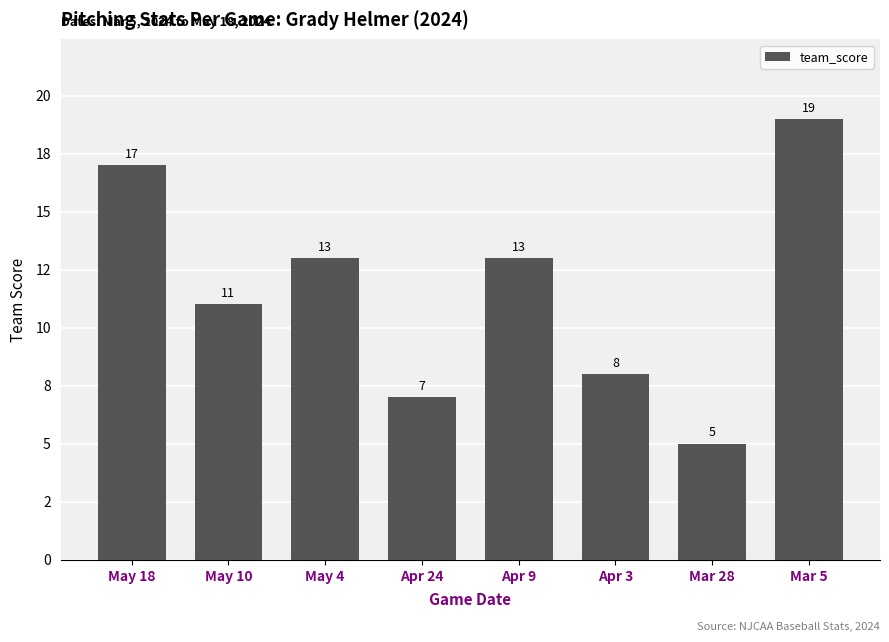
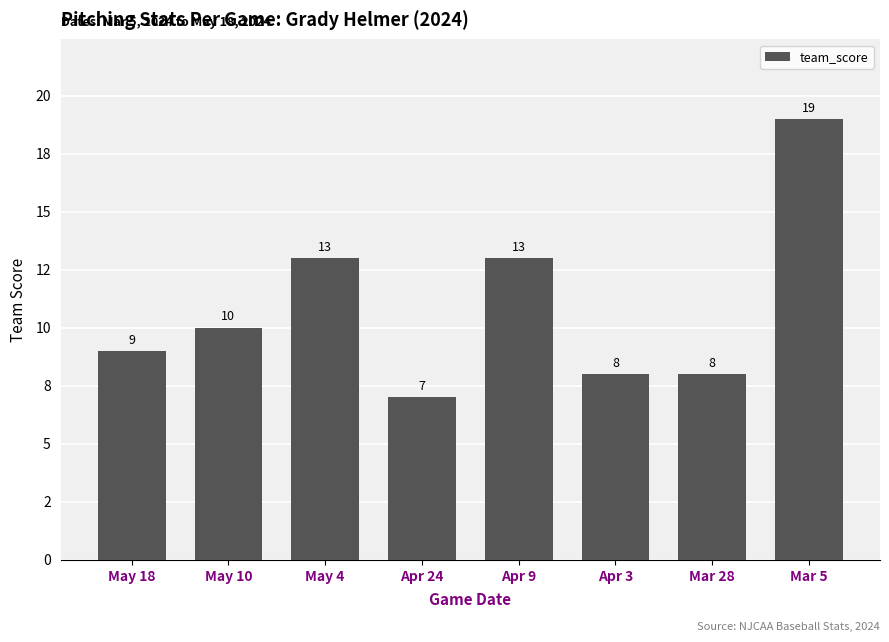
  {
-   "May 18": 17,
-   "May 10": 11,
+   "May 18": 9,
+   "May 10": 10,
    "May 4": 13,
    "Apr 24": 7,
    "Apr 9": 13,
    "Apr 3": 8,
-   "Mar 28": 5,
+   "Mar 28": 8,
    "Mar 5": 19
  }
